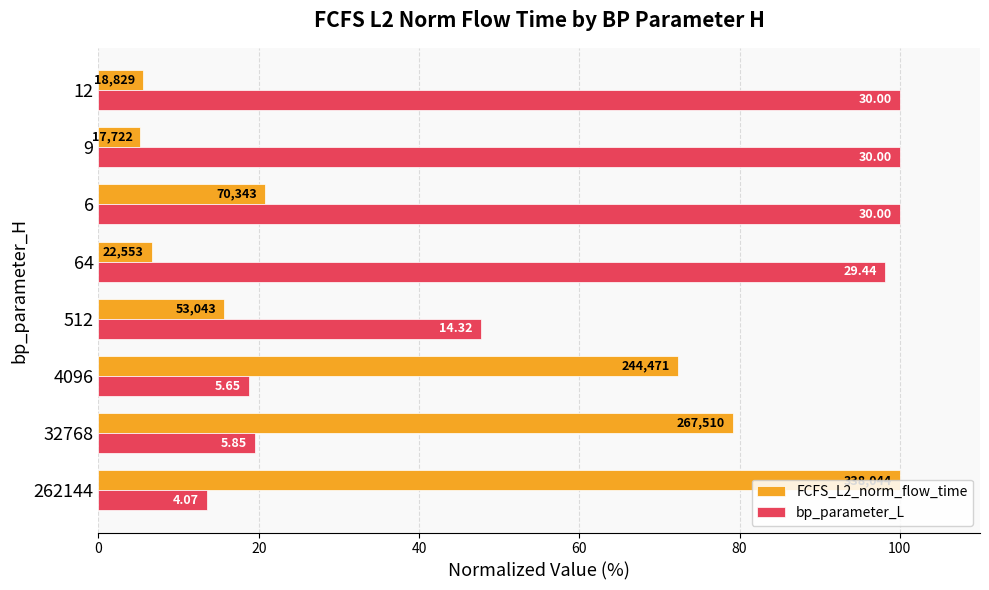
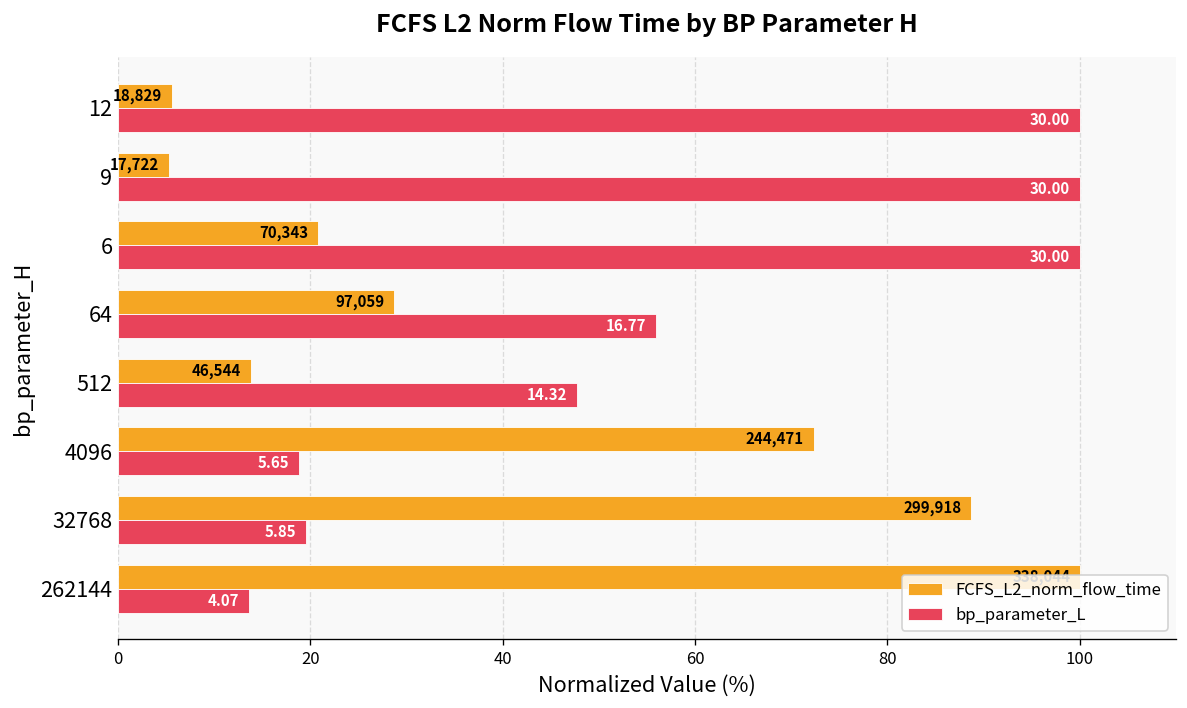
  {
    "FCFS_L2_norm_flow_time": {
-     "64": "22,553",
-     "512": "53,043",
-     "32768": "267,510"
+     "64": "97,059",
+     "512": "46,544",
+     "32768": "299,918"
    },
    "bp_parameter_L": {
-     "64": "29.44"
+     "64": "16.77"
    }
  }
